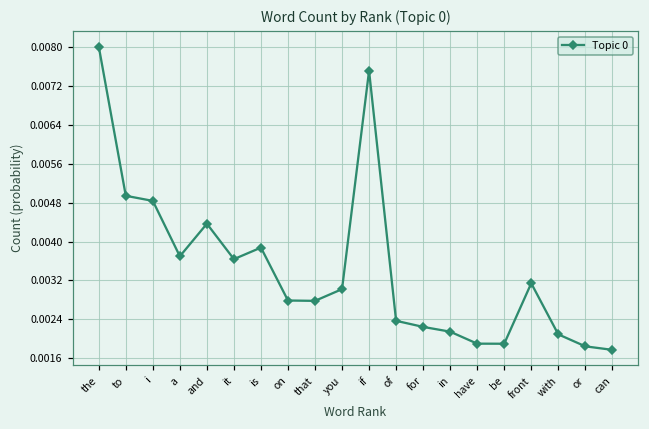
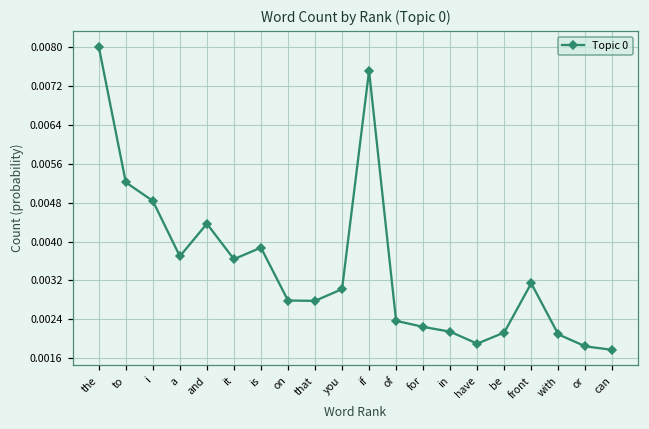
  {
    "the": 0.0080,
-   "to": 0.0049,
+   "to": 0.0052,
    "i": 0.0048,
    "a": 0.0037,
    "and": 0.0044,
    "it": 0.0036,
    "is": 0.0039,
    "on": 0.0028,
    "that": 0.0028,
    "you": 0.0030,
    "if": 0.0075,
    "of": 0.0024,
    "for": 0.0022,
    "in": 0.0021,
    "have": 0.0019,
-   "be": 0.0019,
+   "be": 0.0021,
    "front": 0.0031,
    "with": 0.0021,
    "or": 0.0018,
    "can": 0.0018
  }
